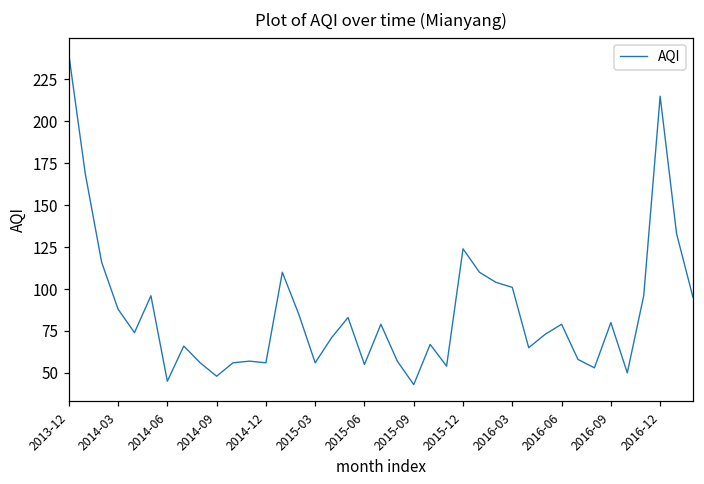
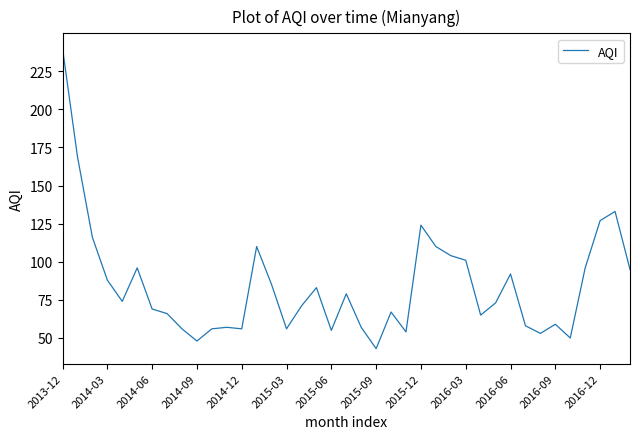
  {
    "2013-12": 240,
    "2014-03": 88,
-   "2014-06": 45,
+   "2014-06": 69,
    "2014-09": 48,
    "2014-12": 56,
    "2015-03": 56,
    "2015-06": 55,
    "2015-09": 43,
    "2015-12": 124,
    "2016-03": 101,
-   "2016-06": 79,
-   "2016-09": 80,
-   "2016-12": 215
+   "2016-06": 92,
+   "2016-09": 59,
+   "2016-12": 127
  }
